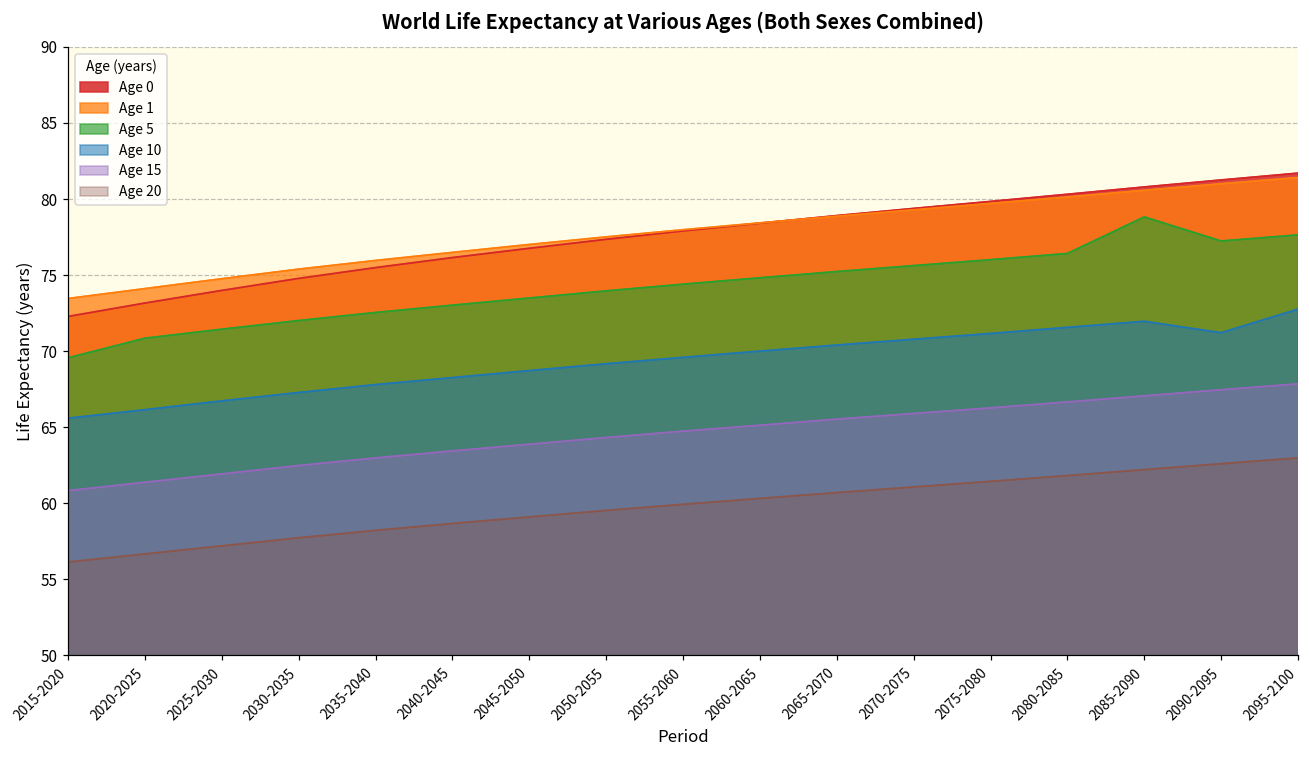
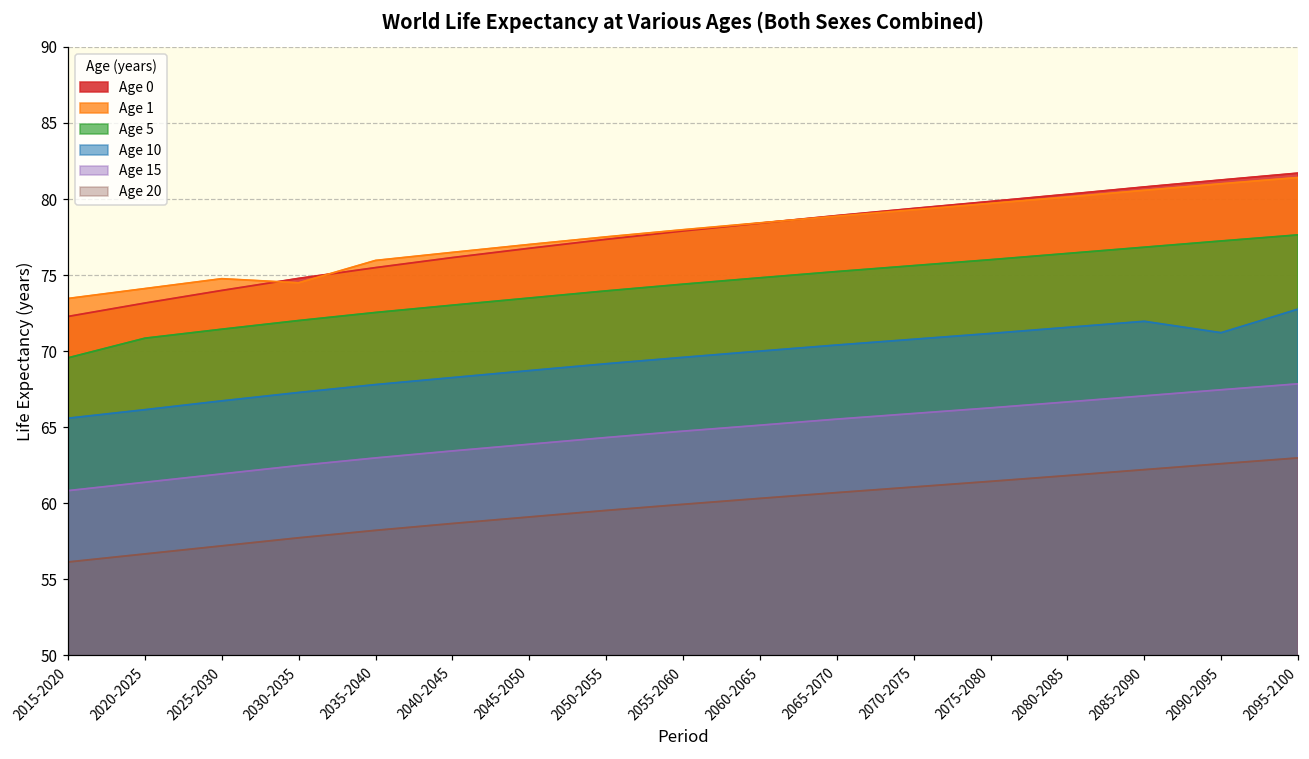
  {
    "Age 0": {
      "2015-2020": 72.3,
      "2020-2025": 73.2,
      "2025-2030": 74.0,
      "2030-2035": 74.8,
      "2035-2040": 75.5,
      "2040-2045": 76.2,
      "2045-2050": 76.8,
      "2085-2090": 80.8,
      "2090-2095": 81.3,
      "2095-2100": 81.7
    },
    "Age 1": {
      "2015-2020": 73.5,
      "2020-2025": 74.1,
      "2025-2030": 74.8,
-     "2030-2035": 75.4,
+     "2030-2035": 74.5,
      "2035-2040": 76.0,
      "2040-2045": 76.5,
      "2045-2050": 77.0,
      "2085-2090": 80.6,
      "2090-2095": 81.0,
      "2095-2100": 81.4
    },
    "Age 5": {
      "2015-2020": 69.6,
      "2020-2025": 70.9,
      "2025-2030": 71.4,
      "2030-2035": 72.0,
      "2035-2040": 72.5,
      "2040-2045": 73.0,
      "2045-2050": 73.5,
      "2050-2055": 74.0,
      "2055-2060": 74.4,
      "2060-2065": 74.8,
      "2065-2070": 75.2,
      "2070-2075": 75.6,
      "2075-2080": 76.0,
      "2080-2085": 76.4,
-     "2085-2090": 78.8,
+     "2085-2090": 76.8,
      "2090-2095": 77.2,
      "2095-2100": 77.6
    },
    "Age 10": {
      "2015-2020": 65.6,
      "2020-2025": 66.2,
      "2025-2030": 66.7,
      "2030-2035": 67.3,
      "2035-2040": 67.8,
      "2040-2045": 68.3,
      "2045-2050": 68.7,
      "2050-2055": 69.2,
      "2055-2060": 69.6,
      "2060-2065": 70.0,
      "2065-2070": 70.4,
      "2070-2075": 70.8,
      "2075-2080": 71.2,
      "2080-2085": 71.6,
      "2085-2090": 72.0,
      "2090-2095": 71.2,
      "2095-2100": 72.8
    }
  }
